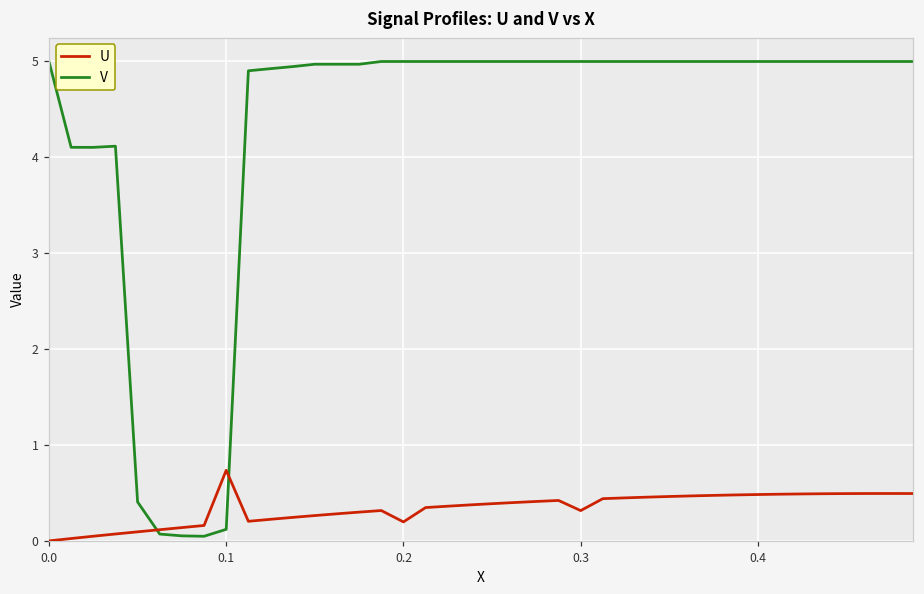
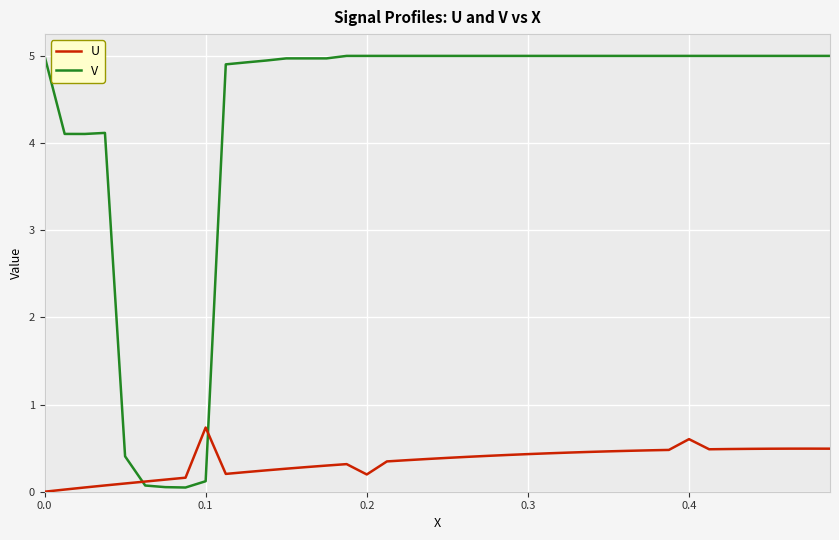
  {
    "U": {
      "0.0": 0.0,
      "0.1": 0.7,
      "0.2": 0.2,
-     "0.3": 0.3,
-     "0.4": 0.5
+     "0.3": 0.4,
+     "0.4": 0.6
    },
    "V": {
      "0.0": 5.0,
      "0.1": 0.1,
      "0.2": 5.0,
      "0.3": 5.0,
      "0.4": 5.0
    }
  }
